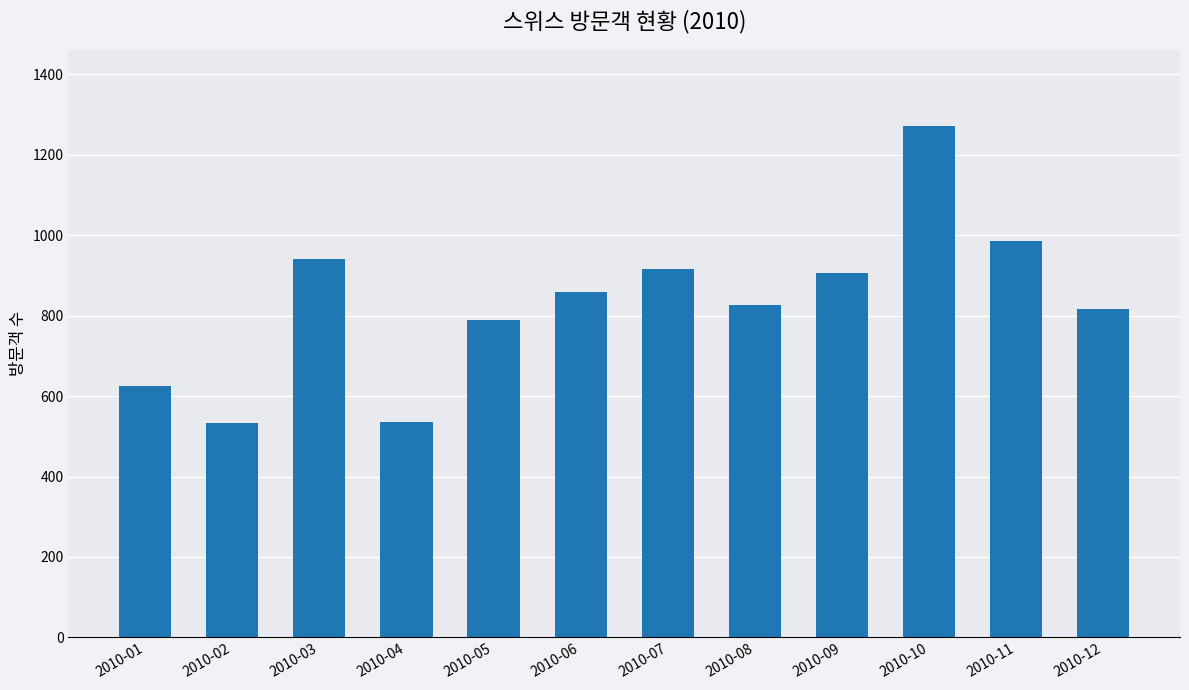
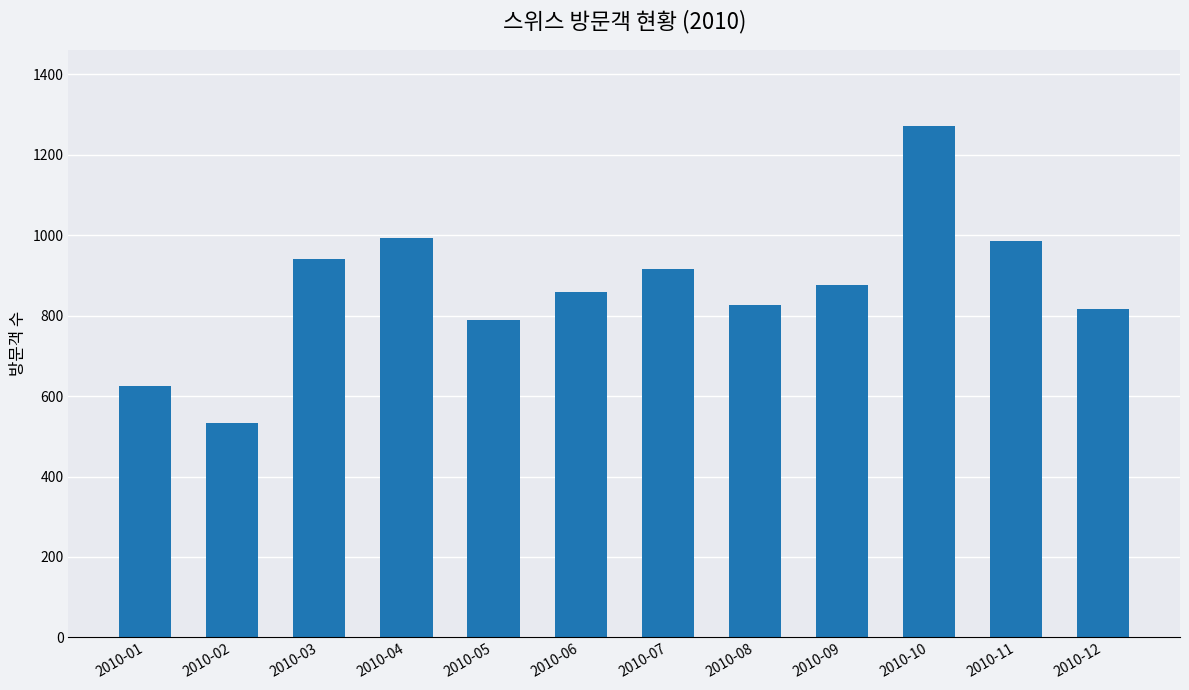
  {
    "2010-01": 630,
    "2010-02": 530,
    "2010-03": 940,
-   "2010-04": 540,
+   "2010-04": 990,
    "2010-05": 790,
    "2010-06": 860,
    "2010-07": 920,
    "2010-08": 830,
-   "2010-09": 910,
+   "2010-09": 880,
    "2010-10": 1270,
    "2010-11": 990,
    "2010-12": 820
  }
